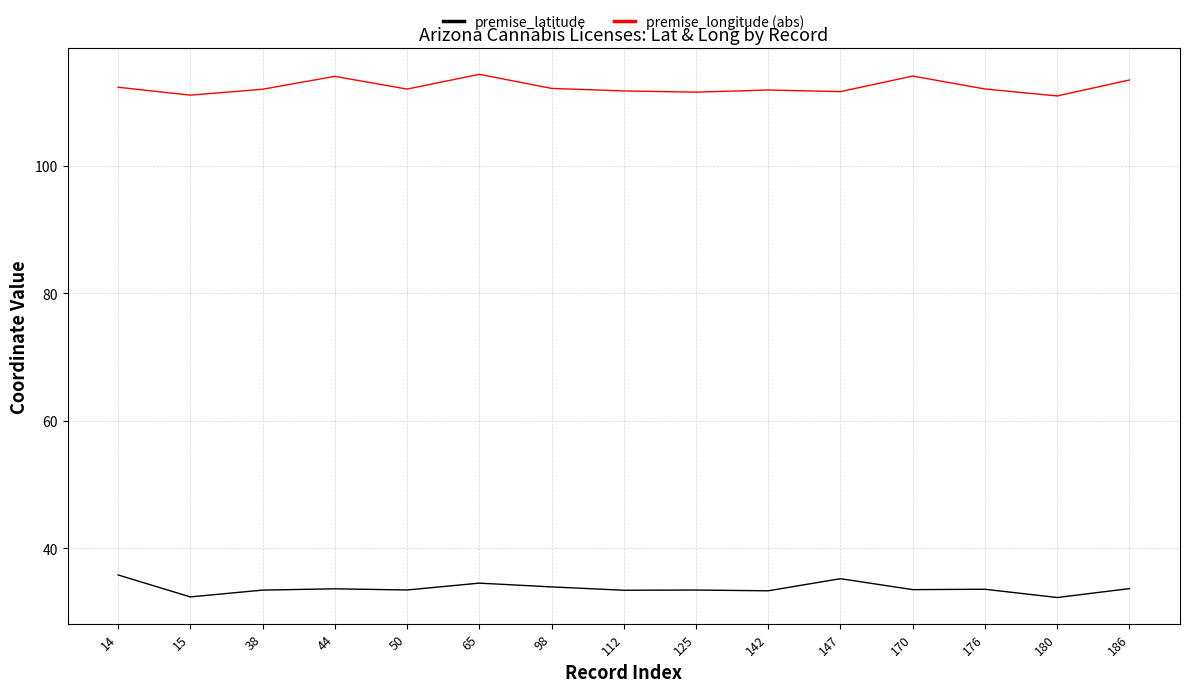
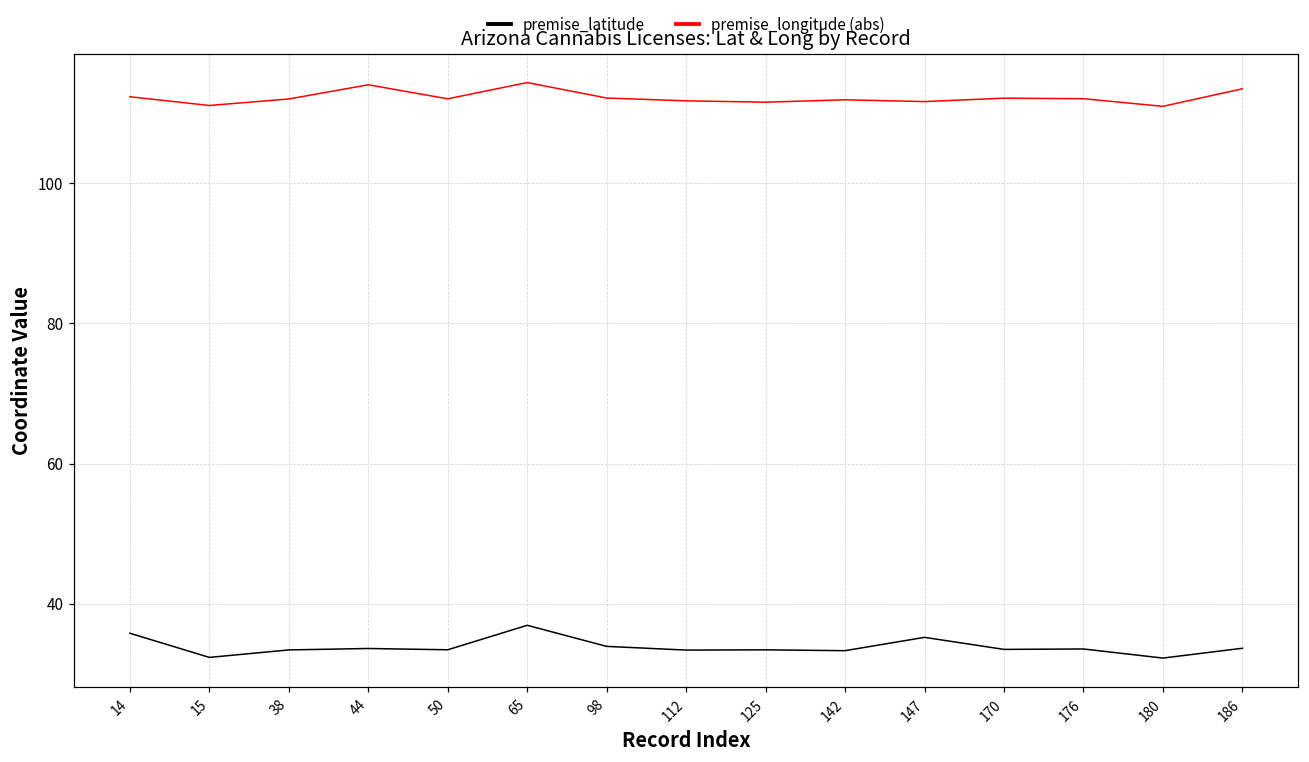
  {
    "premise_latitude": {
      "14": 36,
      "15": 32,
      "38": 33,
      "44": 34,
      "50": 33,
-     "65": 34,
+     "65": 37,
      "98": 34,
      "112": 33,
      "125": 33,
      "142": 33,
      "147": 35,
      "170": 33,
      "176": 34,
      "180": 32,
      "186": 34
    },
    "premise_longitude (abs)": {
      "14": 112,
      "15": 111,
      "38": 112,
      "44": 114,
      "50": 112,
      "65": 114,
      "98": 112,
      "112": 112,
      "125": 112,
      "142": 112,
      "147": 112,
-     "170": 114,
+     "170": 112,
      "176": 112,
      "180": 111,
      "186": 113
    }
  }
